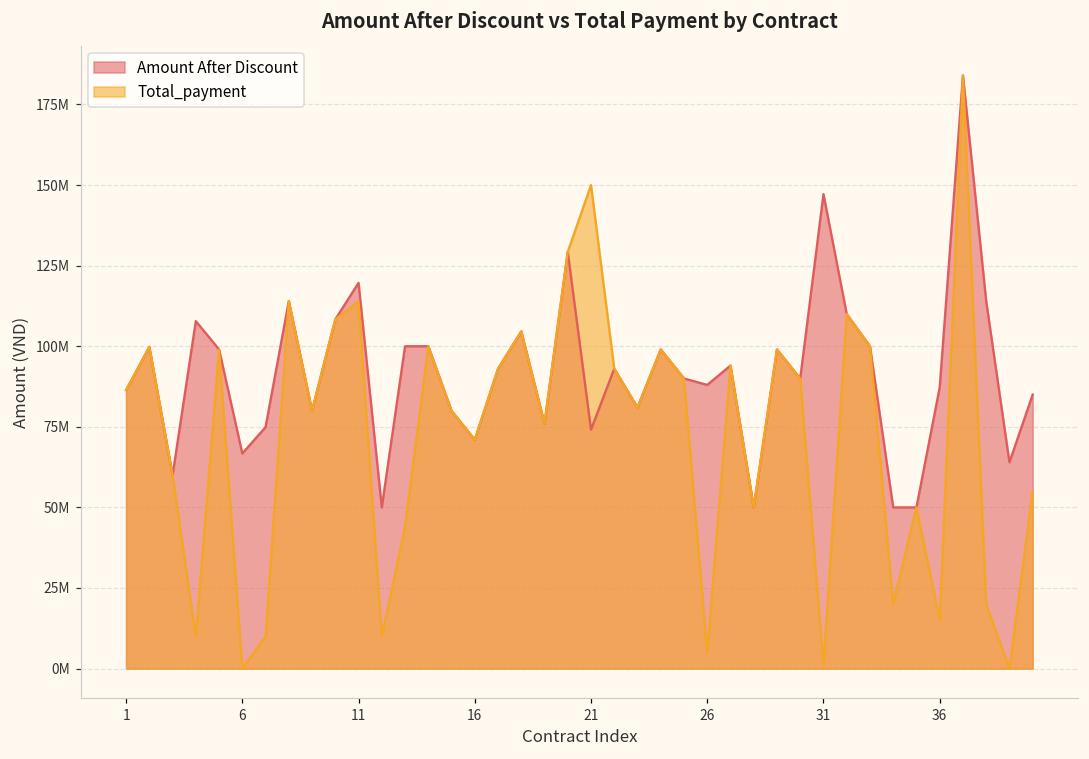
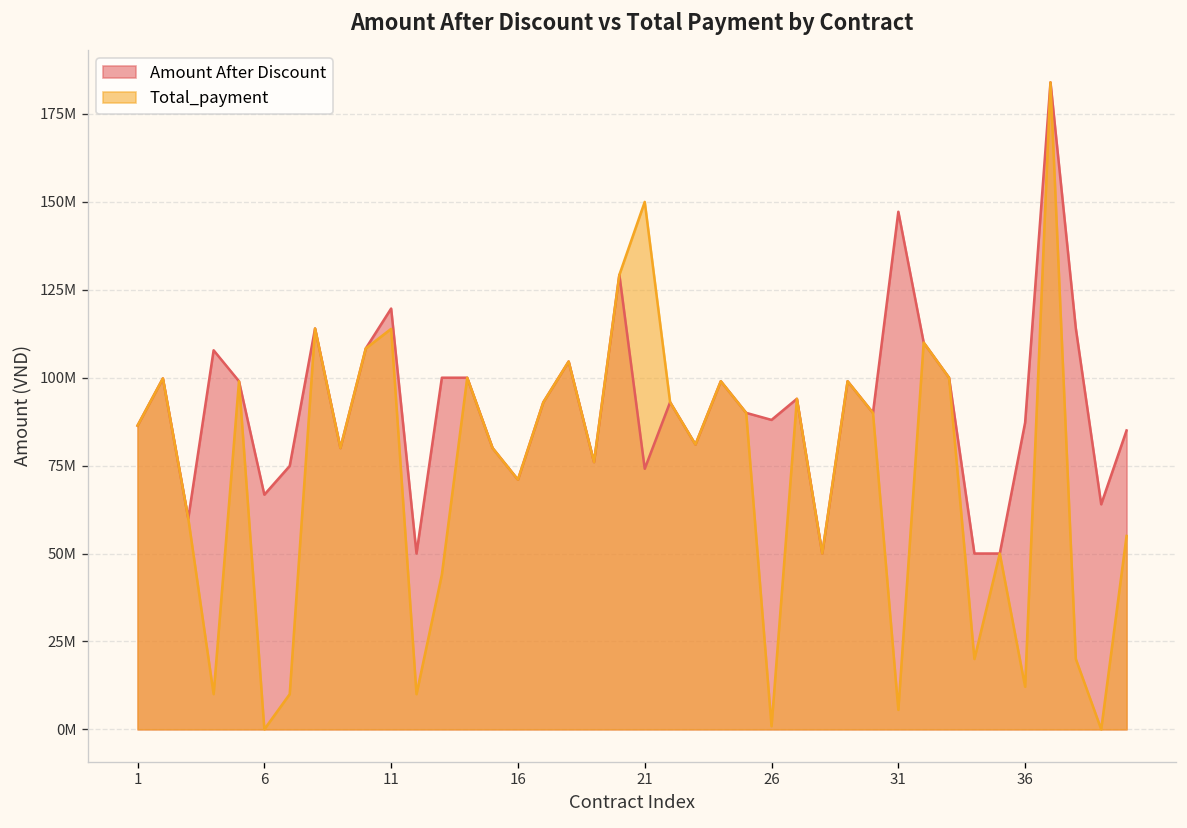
  {
    "Amount After Discount": {
      "6": 67000000,
      "11": 120000000,
      "21": 74000000,
      "26": 88000000,
      "31": 147000000,
      "36": 87000000
    },
    "Total_payment": {
      "6": 0,
      "11": 114000000,
      "21": 150000000,
-     "26": 5000000,
-     "31": 1000000,
-     "36": 15000000
+     "26": 1000000,
+     "31": 6000000,
+     "36": 12000000
    }
  }
